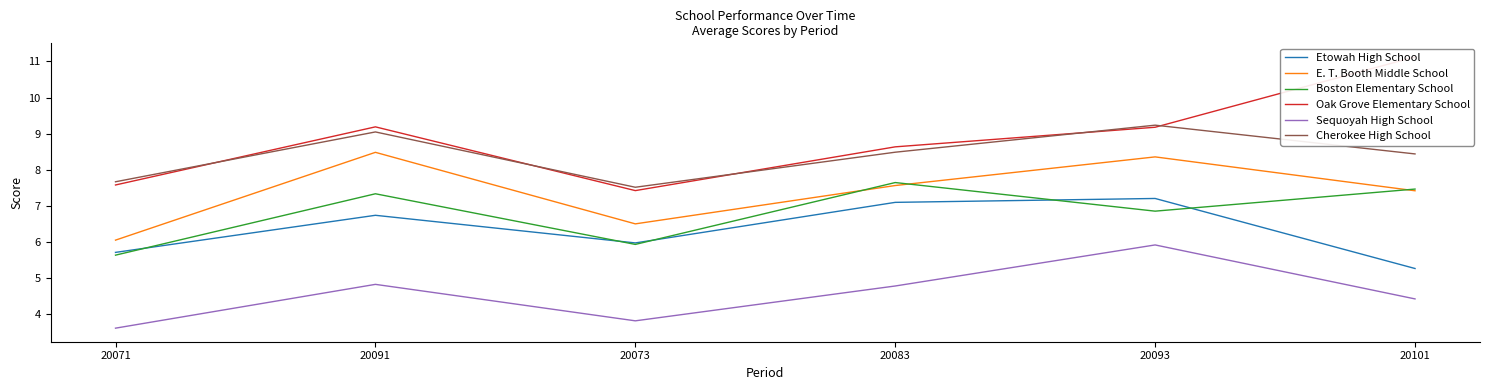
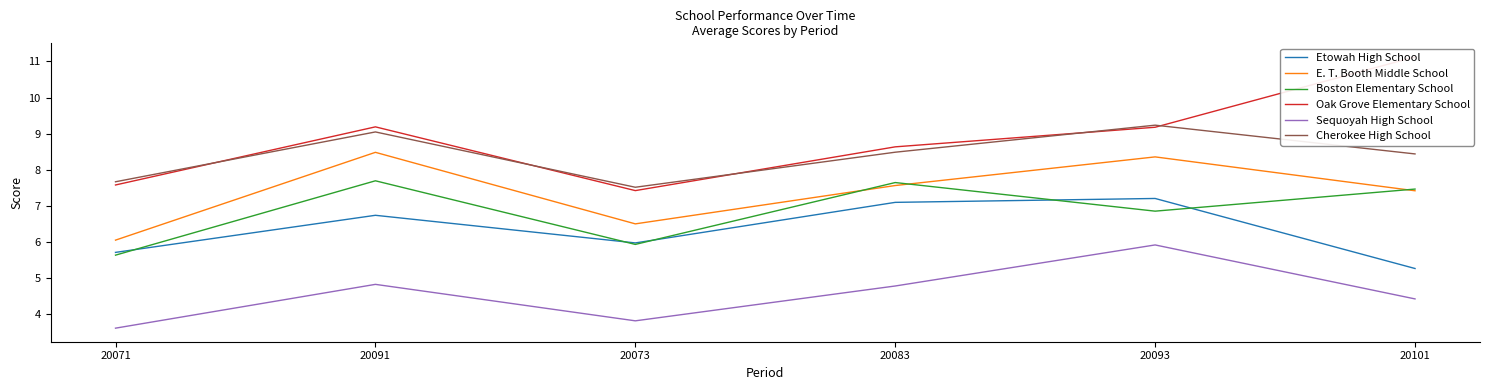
  {
    "Etowah High School": {
      "20071": 5.7,
      "20091": 6.7,
      "20083": 7.1,
      "20093": 7.2,
      "20101": 5.3
    },
    "E. T. Booth Middle School": {
      "20071": 6.0,
      "20091": 8.5,
      "20073": 6.5,
      "20083": 7.6,
      "20093": 8.4
    },
    "Boston Elementary School": {
      "20071": 5.6,
-     "20091": 7.3,
+     "20091": 7.7,
      "20083": 7.6,
      "20093": 6.9
    },
    "Oak Grove Elementary School": {
      "20071": 7.6,
      "20091": 9.2,
      "20073": 7.4,
      "20083": 8.6
    },
    "Sequoyah High School": {
      "20071": 3.6,
      "20091": 4.8,
      "20073": 3.8,
      "20083": 4.8,
      "20093": 5.9,
      "20101": 4.4
    },
    "Cherokee High School": {
      "20071": 7.7,
      "20091": 9.0,
      "20073": 7.5,
      "20083": 8.5,
      "20101": 8.4
    }
  }
